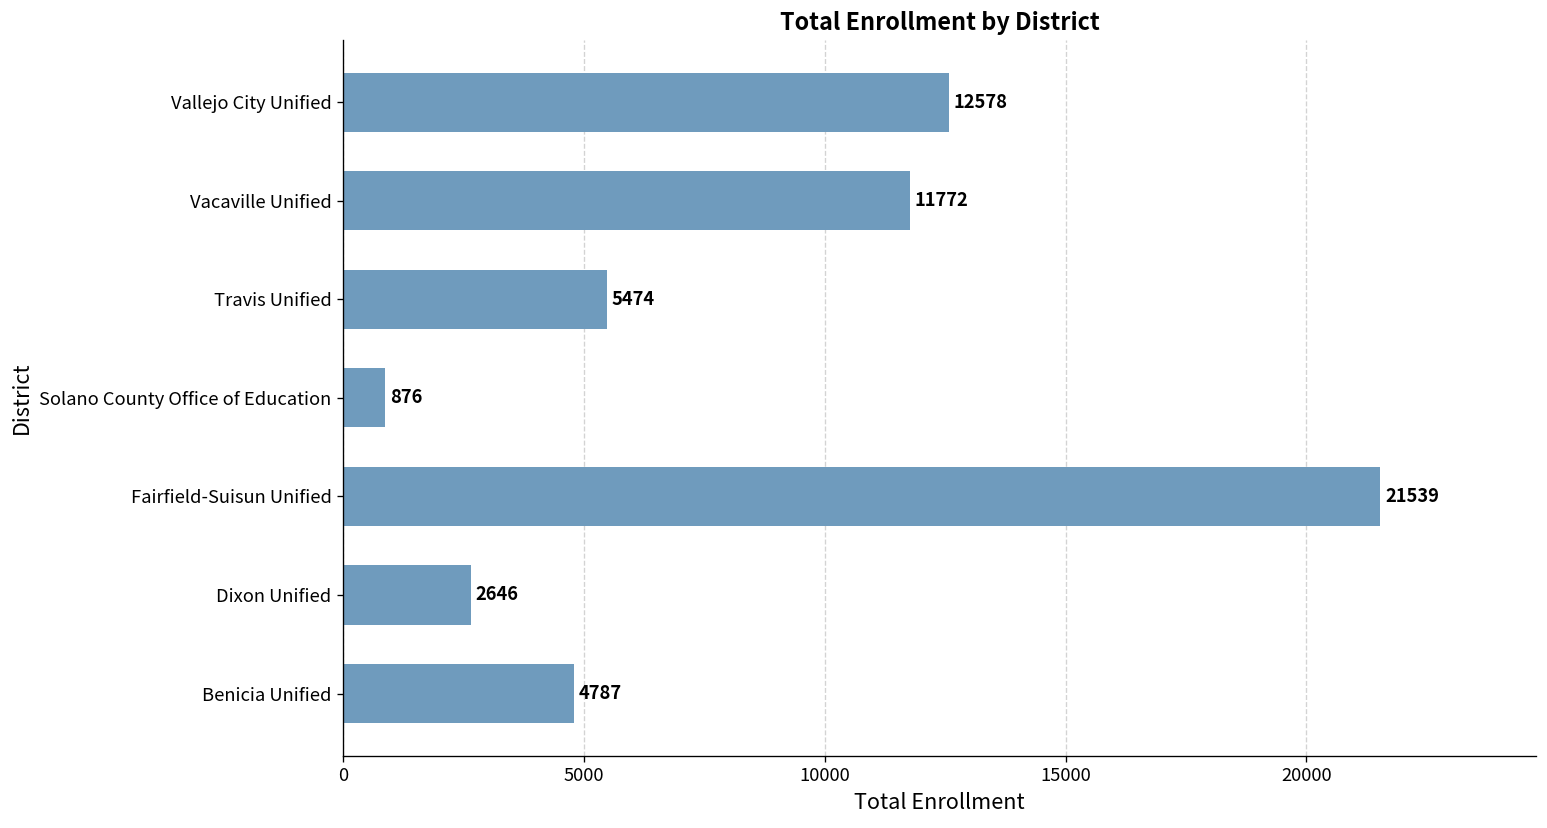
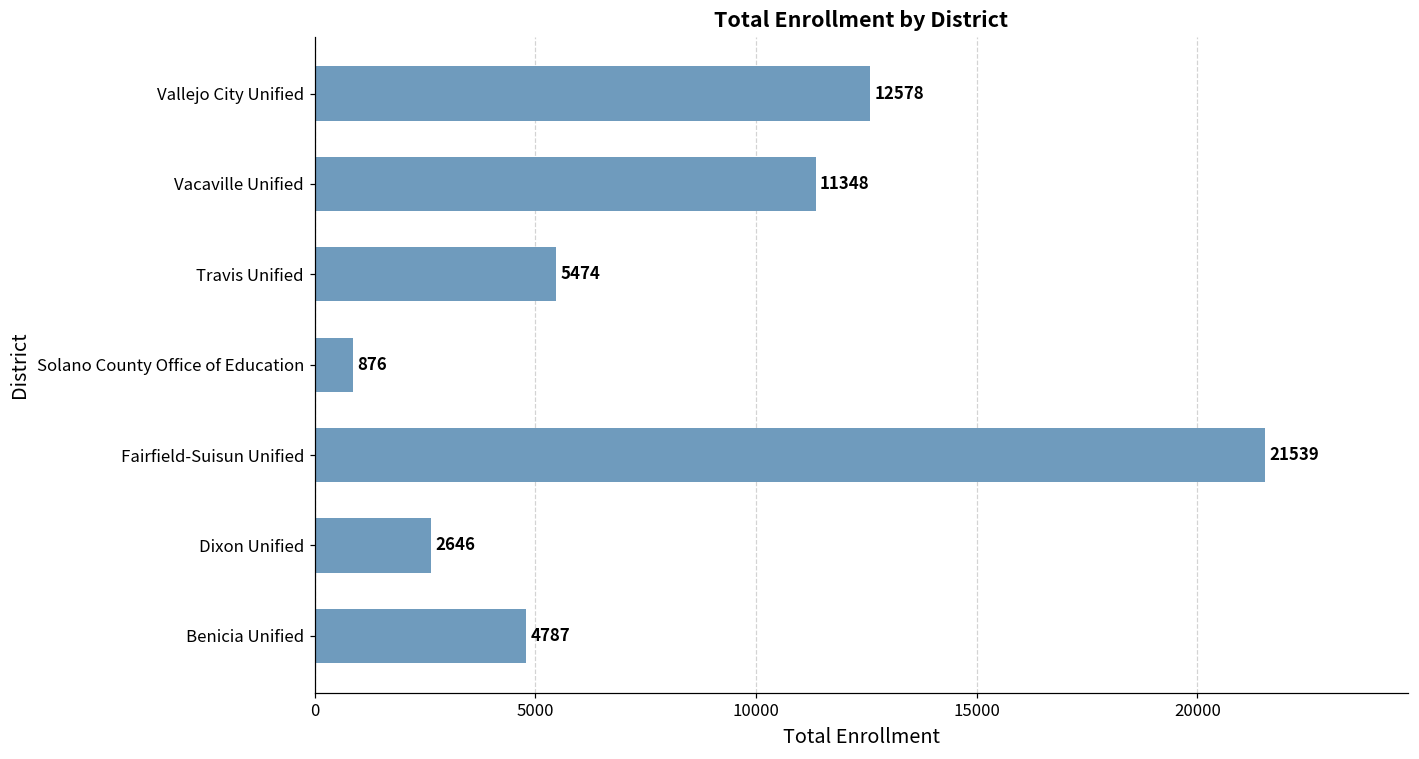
  {
    "Vallejo City Unified": 12578,
-   "Vacaville Unified": 11772,
+   "Vacaville Unified": 11348,
    "Travis Unified": 5474,
    "Solano County Office of Education": 876,
    "Fairfield-Suisun Unified": 21539,
    "Dixon Unified": 2646,
    "Benicia Unified": 4787
  }
